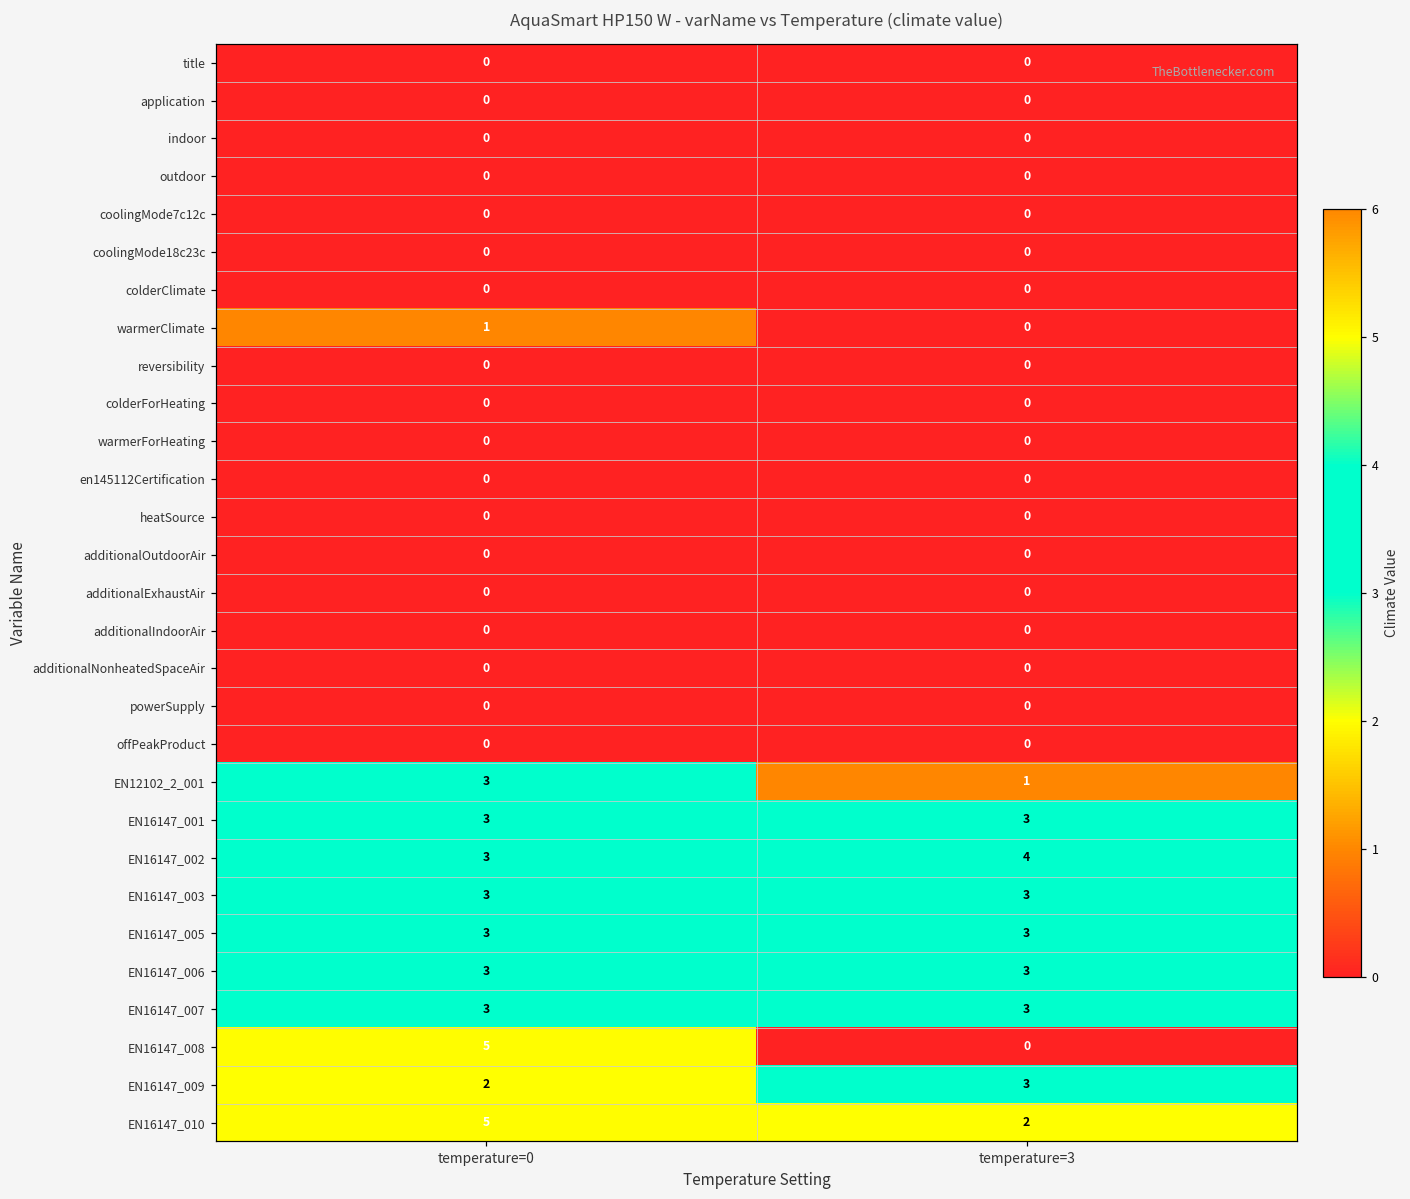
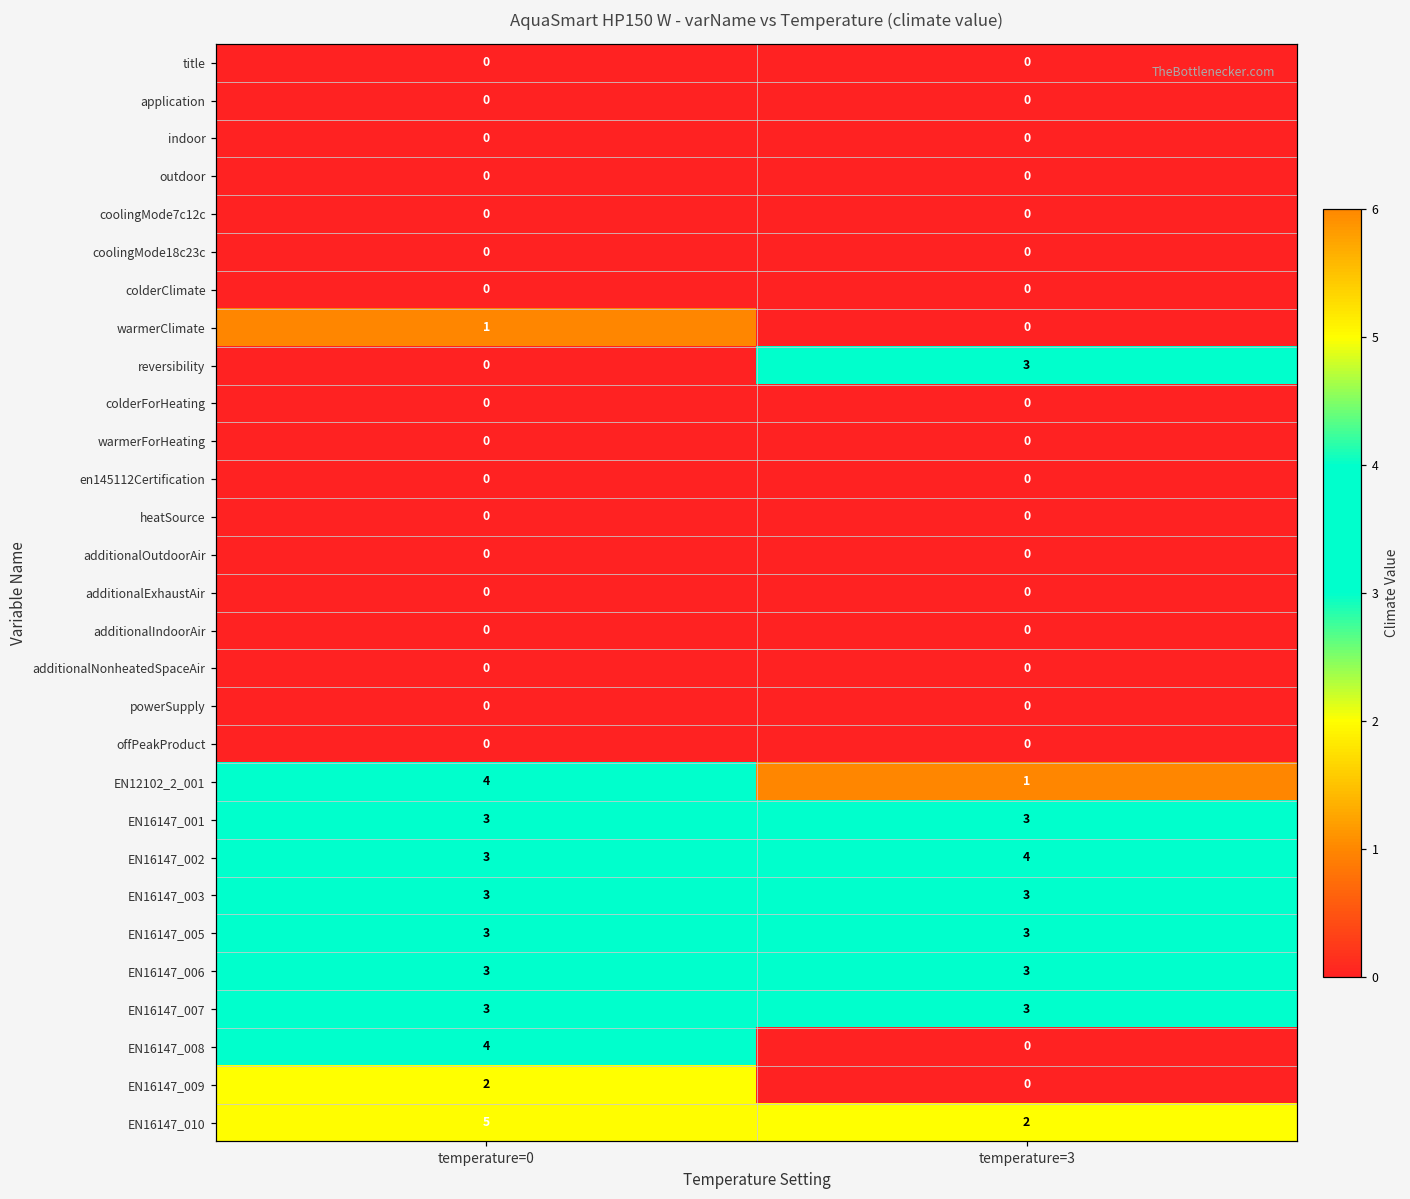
  {
    "title": {
      "temperature=0": 0
    },
    "application": {
      "temperature=0": 0,
      "temperature=3": 0
    },
    "indoor": {
      "temperature=0": 0,
      "temperature=3": 0
    },
    "outdoor": {
      "temperature=0": 0,
      "temperature=3": 0
    },
    "coolingMode7c12c": {
      "temperature=0": 0,
      "temperature=3": 0
    },
    "coolingMode18c23c": {
      "temperature=0": 0,
      "temperature=3": 0
    },
    "colderClimate": {
      "temperature=0": 0,
      "temperature=3": 0
    },
    "warmerClimate": {
      "temperature=0": 1,
      "temperature=3": 0
    },
    "reversibility": {
      "temperature=0": 0,
-     "temperature=3": 0
+     "temperature=3": 3
    },
    "colderForHeating": {
      "temperature=0": 0,
      "temperature=3": 0
    },
    "warmerForHeating": {
      "temperature=0": 0,
      "temperature=3": 0
    },
    "en145112Certification": {
      "temperature=0": 0,
      "temperature=3": 0
    },
    "heatSource": {
      "temperature=0": 0,
      "temperature=3": 0
    },
    "additionalOutdoorAir": {
      "temperature=0": 0,
      "temperature=3": 0
    },
    "additionalExhaustAir": {
      "temperature=0": 0,
      "temperature=3": 0
    },
    "additionalIndoorAir": {
      "temperature=0": 0,
      "temperature=3": 0
    },
    "additionalNonheatedSpaceAir": {
      "temperature=0": 0,
      "temperature=3": 0
    },
    "powerSupply": {
      "temperature=0": 0,
      "temperature=3": 0
    },
    "offPeakProduct": {
      "temperature=0": 0,
      "temperature=3": 0
    },
    "EN12102_2_001": {
-     "temperature=0": 3,
+     "temperature=0": 4,
      "temperature=3": 1
    },
    "EN16147_001": {
      "temperature=0": 3,
      "temperature=3": 3
    },
    "EN16147_002": {
      "temperature=0": 3,
      "temperature=3": 4
    },
    "EN16147_003": {
      "temperature=0": 3,
      "temperature=3": 3
    },
    "EN16147_005": {
      "temperature=0": 3,
      "temperature=3": 3
    },
    "EN16147_006": {
      "temperature=0": 3,
      "temperature=3": 3
    },
    "EN16147_007": {
      "temperature=0": 3,
      "temperature=3": 3
    },
    "EN16147_008": {
-     "temperature=0": 5,
+     "temperature=0": 4,
      "temperature=3": 0
    },
    "EN16147_009": {
      "temperature=0": 2,
-     "temperature=3": 3
+     "temperature=3": 0
    },
    "EN16147_010": {
      "temperature=0": 5,
      "temperature=3": 2
    }
  }
